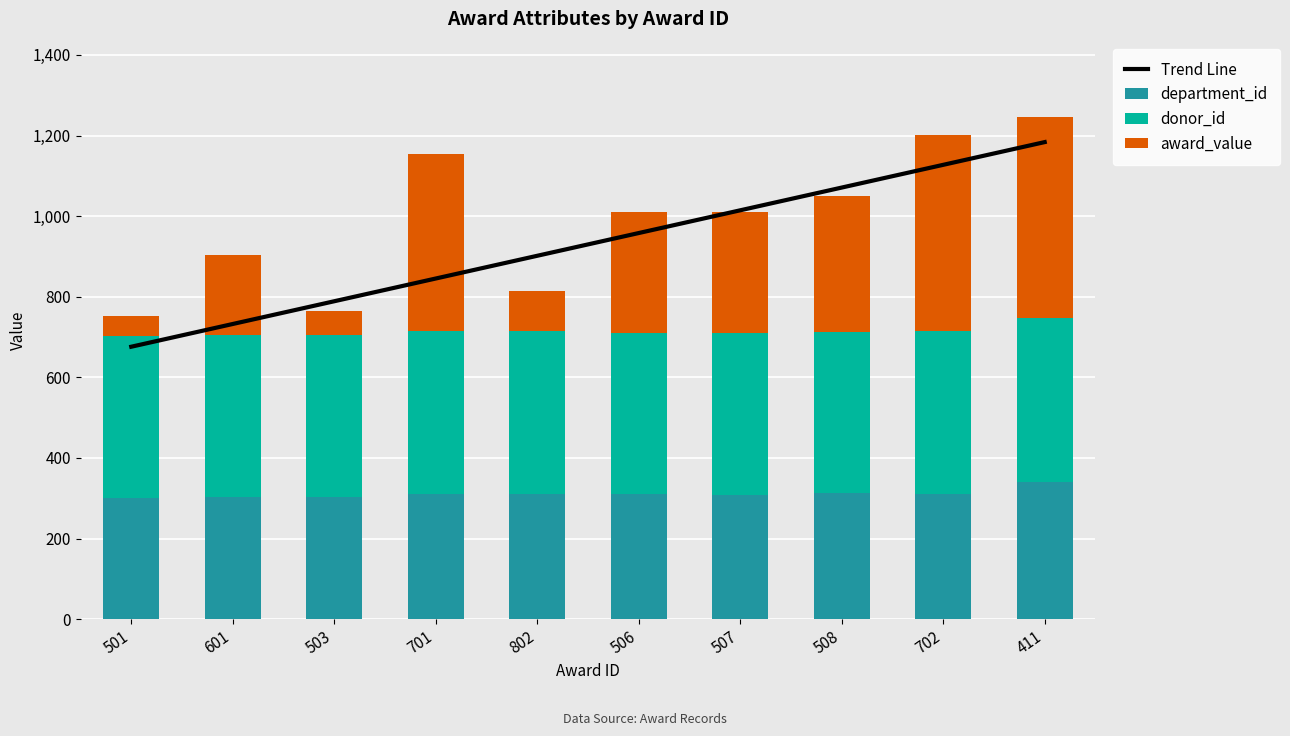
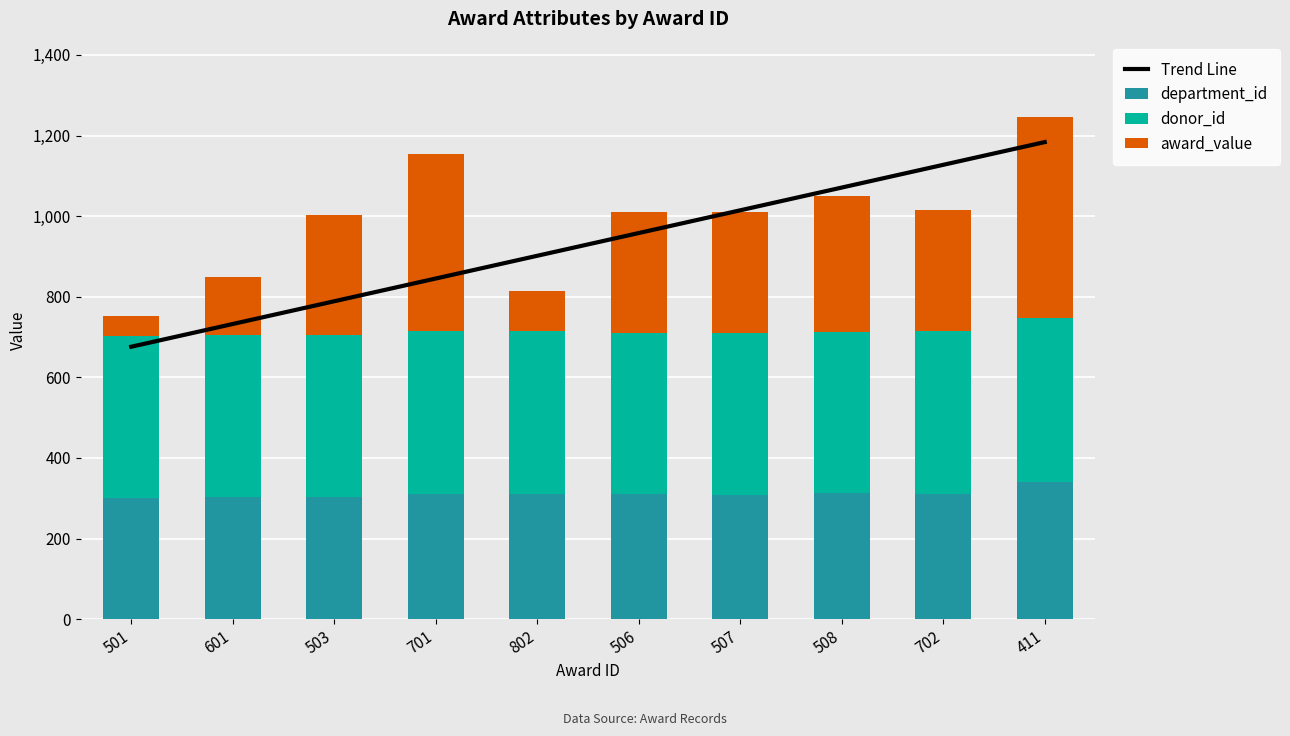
  {
    "Trend Line": {
      "501": "680",
      "601": "730",
      "503": "790",
      "701": "850",
      "802": "900",
      "506": "960",
      "507": "1,010",
      "508": "1,070",
      "702": "1,130",
      "411": "1,180"
    },
    "award_value": {
      "501": "50",
-     "601": "200",
-     "503": "60",
+     "601": "150",
+     "503": "300",
      "701": "440",
      "802": "100",
      "506": "300",
      "507": "300",
      "508": "340",
-     "702": "490",
+     "702": "300",
      "411": "500"
    }
  }
